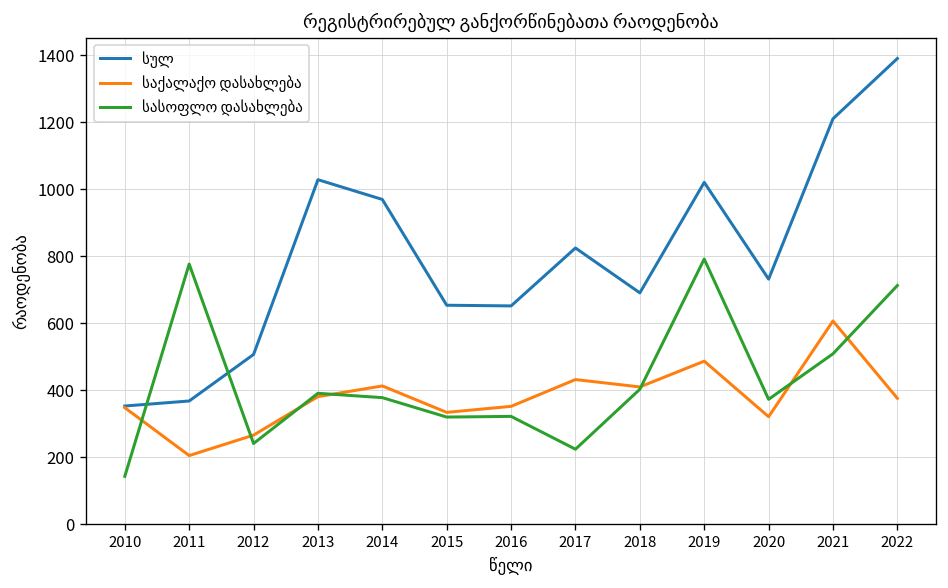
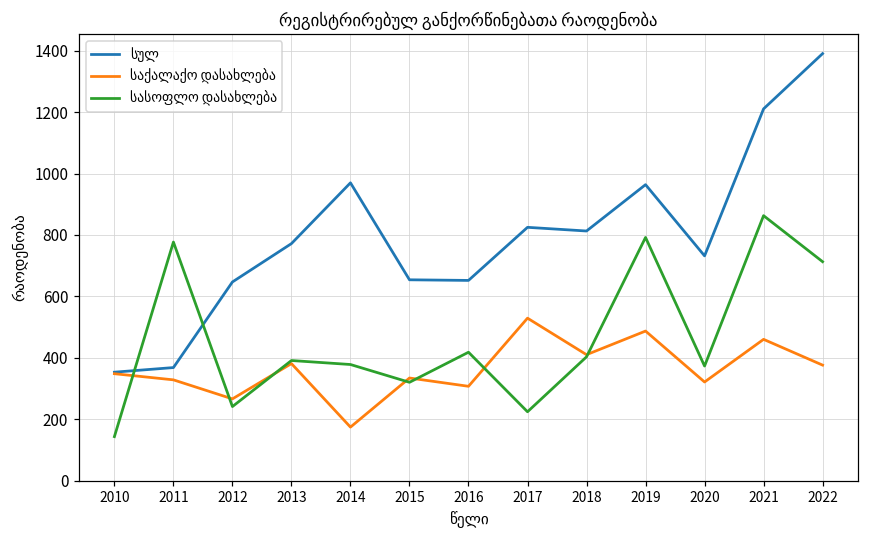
  {
    "სულ": {
      "2011": 370,
-     "2012": 510,
-     "2013": 1030,
+     "2012": 650,
+     "2013": 770,
      "2014": 970,
      "2015": 650,
      "2016": 650,
      "2017": 830,
-     "2018": 690,
-     "2019": 1020,
+     "2018": 810,
+     "2019": 960,
      "2020": 730,
      "2021": 1210,
      "2022": 1390
    },
    "საქალაქო დასახლება": {
-     "2011": 210,
+     "2011": 330,
      "2012": 270,
      "2013": 380,
-     "2014": 410,
+     "2014": 170,
      "2015": 330,
-     "2016": 350,
-     "2017": 430,
+     "2016": 310,
+     "2017": 530,
      "2019": 490,
      "2020": 320,
-     "2021": 610,
+     "2021": 460,
      "2022": 380
    },
    "სასოფლო დასახლება": {
      "2010": 140,
      "2011": 780,
      "2012": 240,
      "2013": 390,
      "2014": 380,
      "2015": 320,
-     "2016": 320,
+     "2016": 420,
      "2017": 220,
      "2019": 790,
      "2020": 370,
-     "2021": 510,
+     "2021": 860,
      "2022": 710
    }
  }
